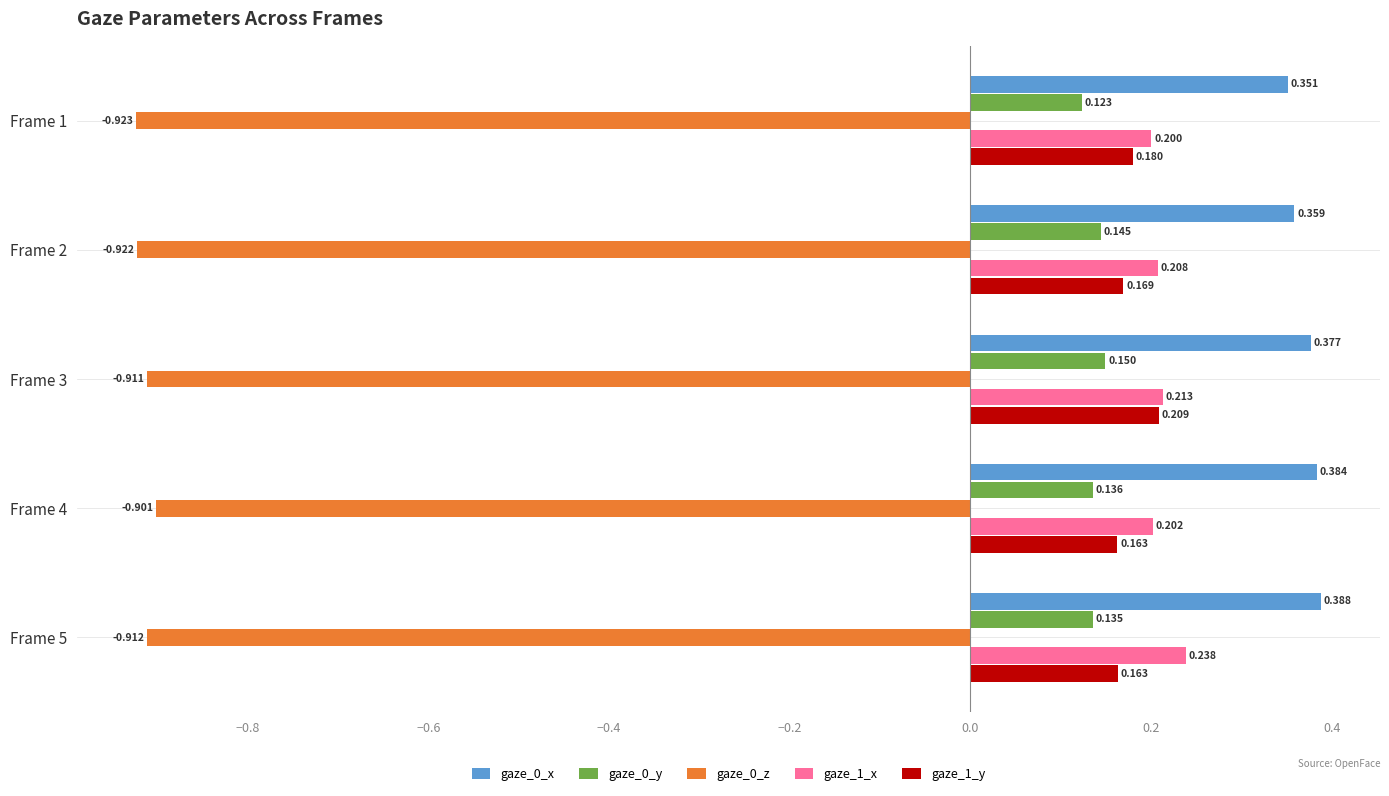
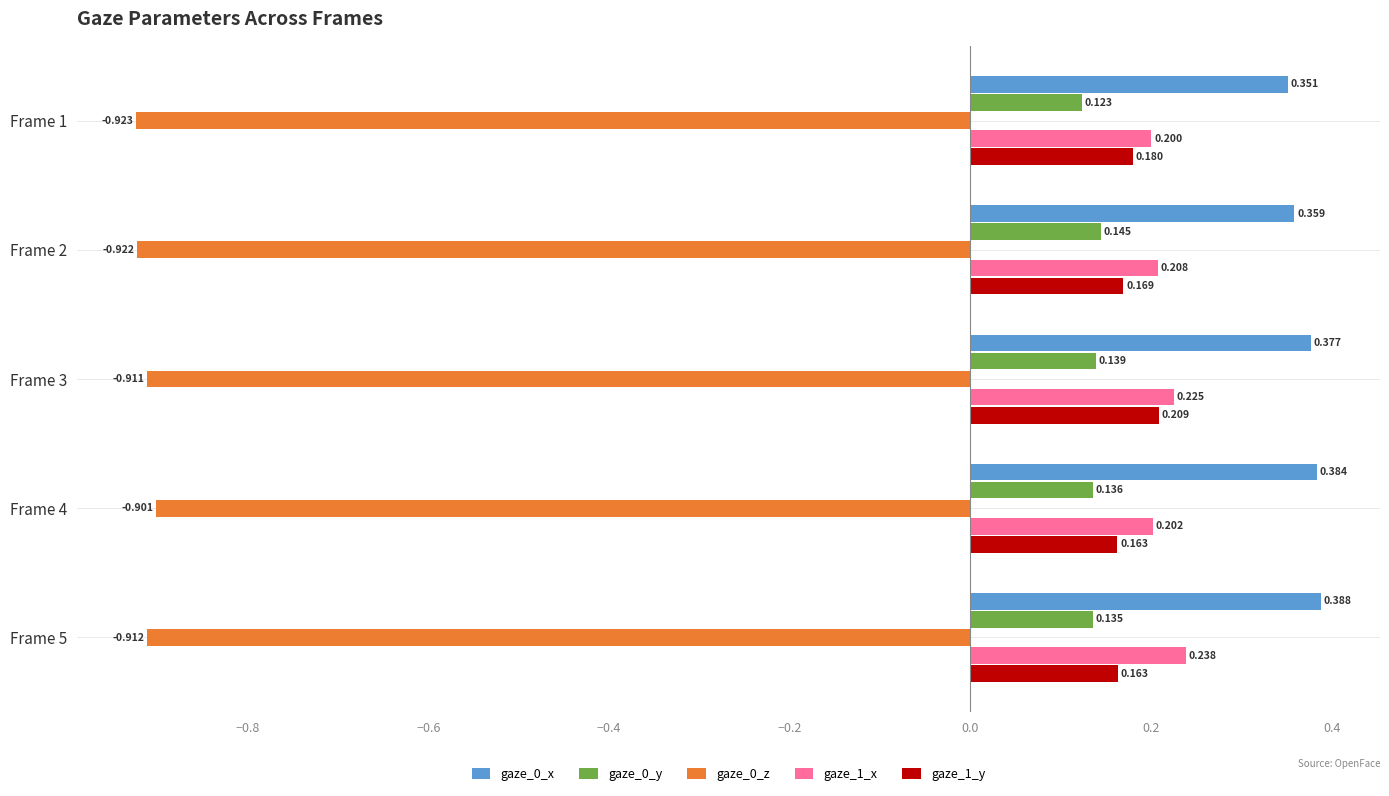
  {
    "gaze_0_x": {
      "Frame 1": 0.351,
      "Frame 2": 0.359,
      "Frame 3": 0.377,
      "Frame 4": 0.384,
      "Frame 5": 0.388
    },
    "gaze_0_y": {
      "Frame 1": 0.123,
      "Frame 2": 0.145,
-     "Frame 3": 0.150,
+     "Frame 3": 0.139,
      "Frame 4": 0.136,
      "Frame 5": 0.135
    },
    "gaze_0_z": {
      "Frame 1": -0.923,
      "Frame 2": -0.922,
      "Frame 3": -0.911,
      "Frame 4": -0.901,
      "Frame 5": -0.912
    },
    "gaze_1_x": {
      "Frame 1": 0.200,
      "Frame 2": 0.208,
-     "Frame 3": 0.213,
+     "Frame 3": 0.225,
      "Frame 4": 0.202,
      "Frame 5": 0.238
    },
    "gaze_1_y": {
      "Frame 1": 0.180,
      "Frame 2": 0.169,
      "Frame 3": 0.209,
      "Frame 4": 0.163,
      "Frame 5": 0.163
    }
  }
